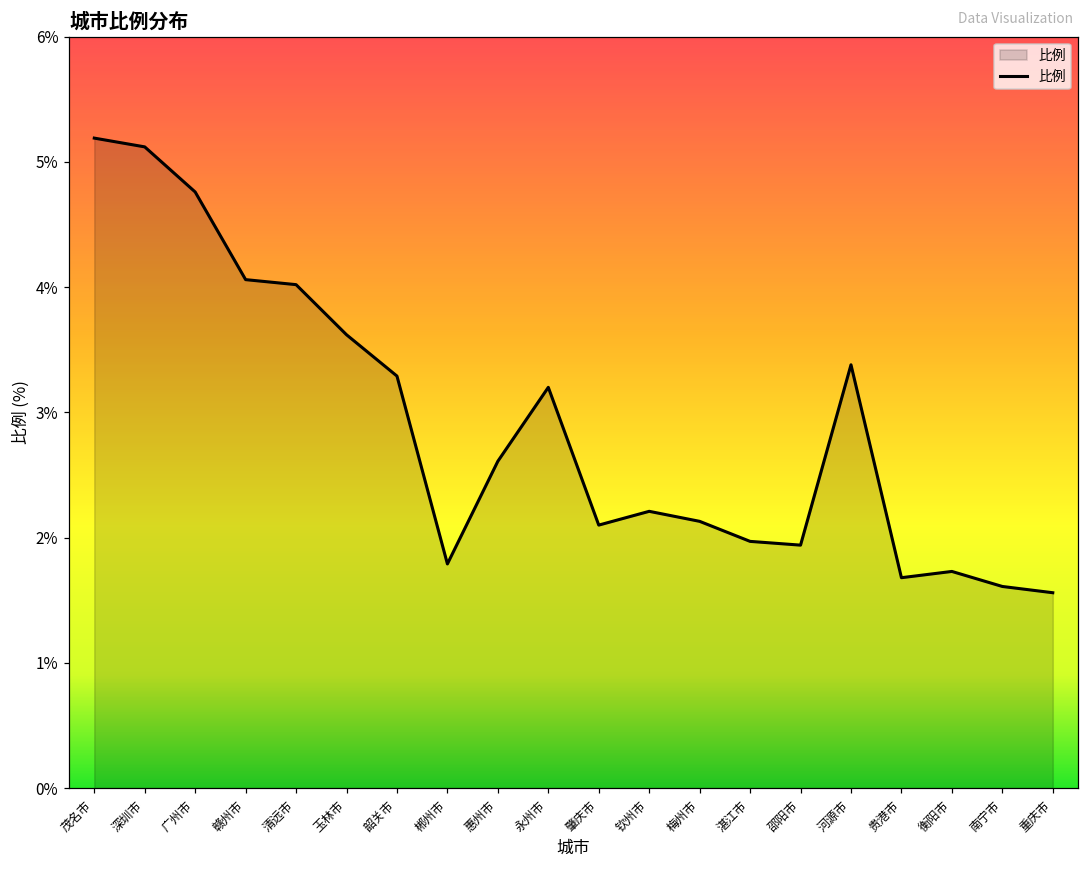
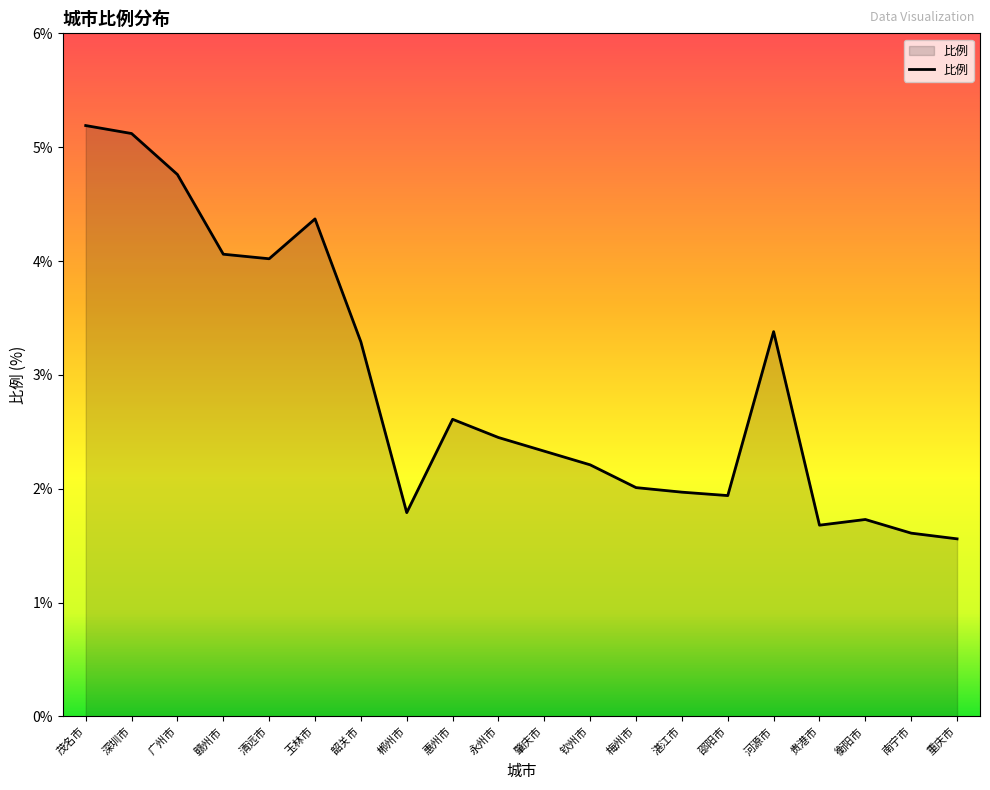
  {
    "茂名市": "5.19%",
    "深圳市": "5.12%",
    "广州市": "4.76%",
    "赣州市": "4.06%",
    "清远市": "4.02%",
-   "玉林市": "3.62%",
+   "玉林市": "4.37%",
    "韶关市": "3.29%",
    "郴州市": "1.79%",
    "惠州市": "2.61%",
-   "永州市": "3.20%",
-   "肇庆市": "2.10%",
+   "永州市": "2.45%",
+   "肇庆市": "2.33%",
    "钦州市": "2.21%",
-   "梅州市": "2.13%",
+   "梅州市": "2.01%",
    "湛江市": "1.97%",
    "邵阳市": "1.94%",
    "河源市": "3.38%",
    "贵港市": "1.68%",
    "衡阳市": "1.73%",
    "南宁市": "1.61%",
    "重庆市": "1.56%"
  }
